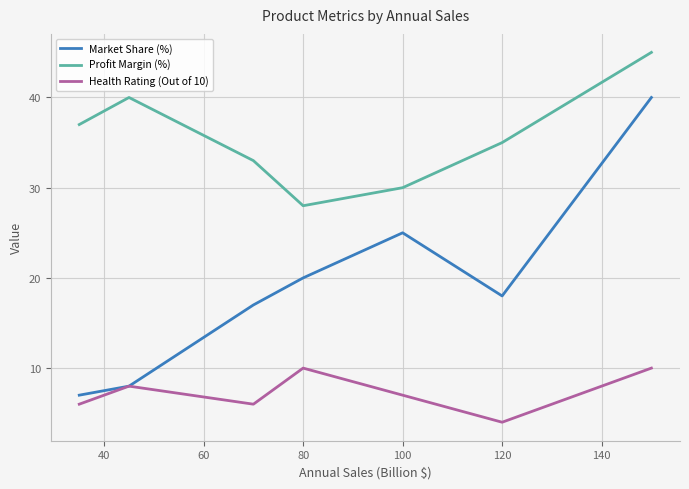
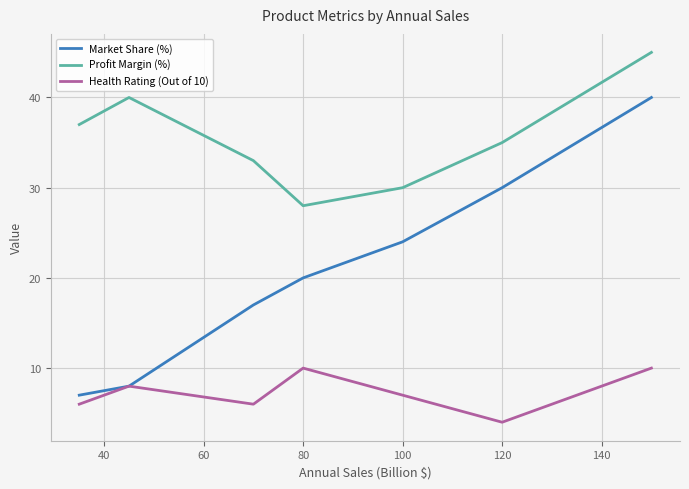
  {
    "Market Share (%)": {
      "80": 20,
-     "100": 25,
-     "120": 18
+     "100": 24,
+     "120": 30
    },
    "Profit Margin (%)": {
      "80": 28,
      "100": 30,
      "120": 35
    },
    "Health Rating (Out of 10)": {
      "80": 10,
      "100": 7,
      "120": 4
    }
  }
